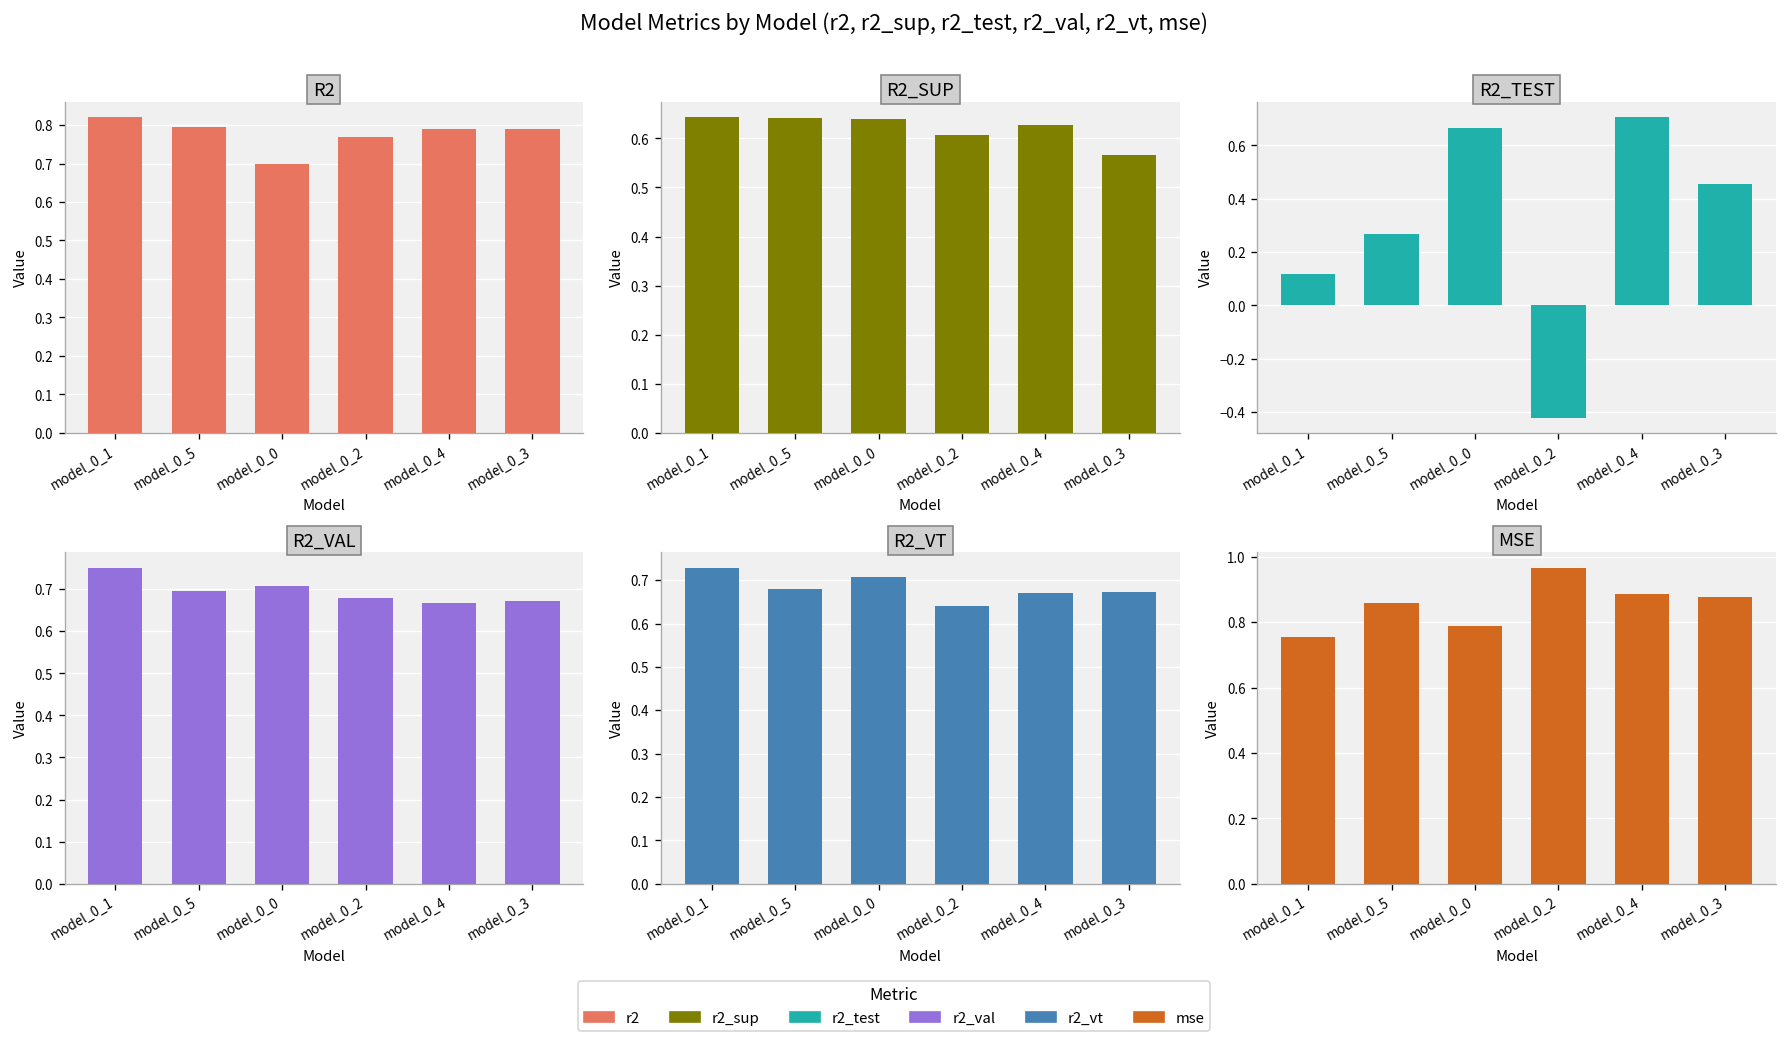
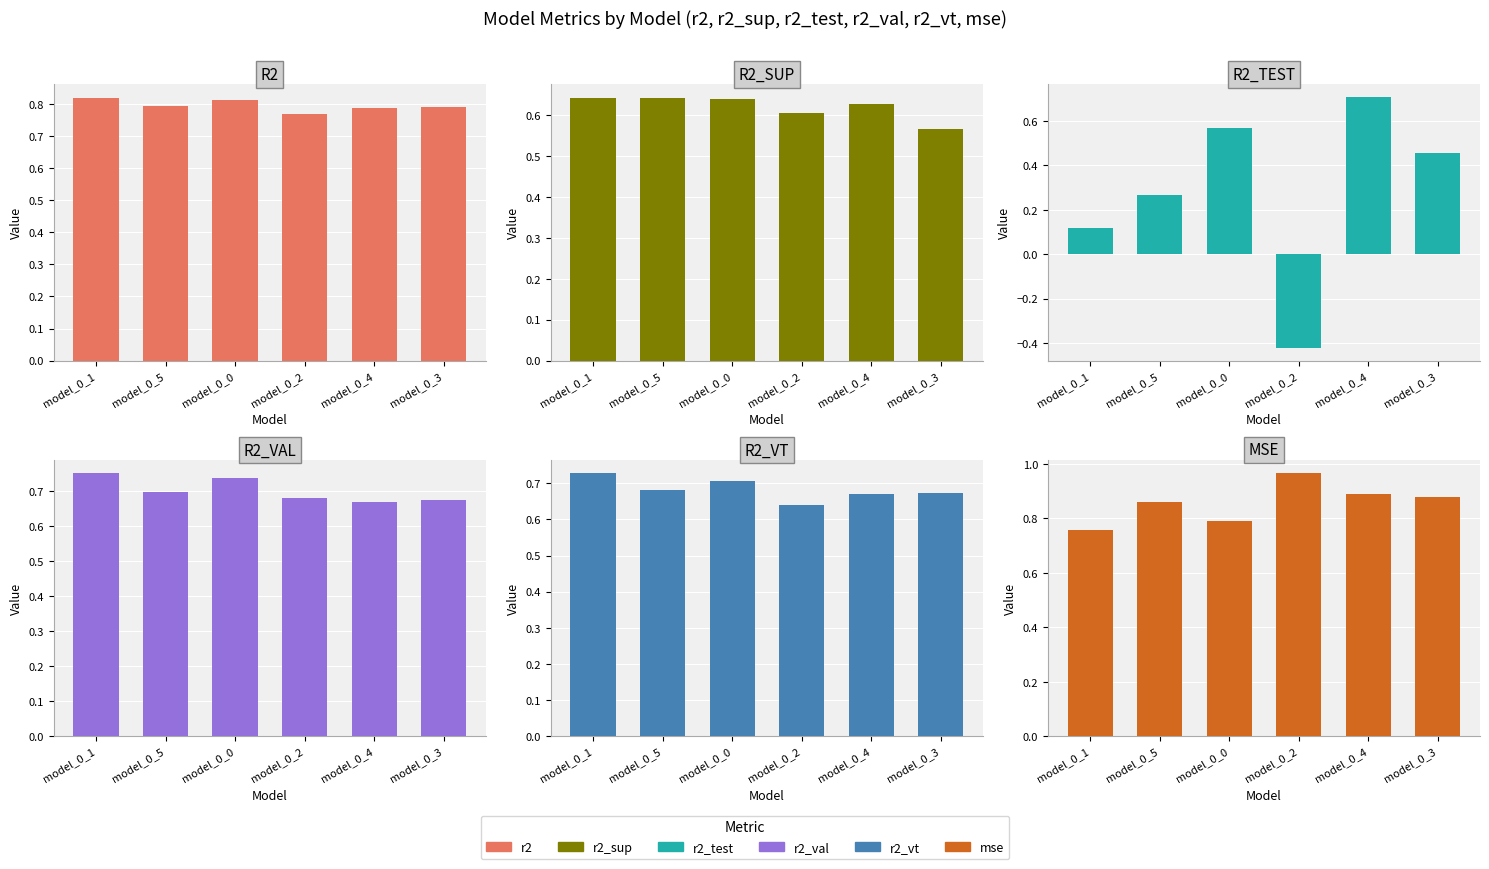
  {
    "R2": {
      "model_0_1": 0.82,
      "model_0_5": 0.80,
-     "model_0_0": 0.70,
+     "model_0_0": 0.81,
      "model_0_2": 0.77,
      "model_0_4": 0.79,
      "model_0_3": 0.79
    },
    "R2_SUP": {
      "model_0_1": 0.64,
      "model_0_5": 0.64,
      "model_0_0": 0.64,
      "model_0_2": 0.61,
      "model_0_4": 0.63,
      "model_0_3": 0.57
    },
    "R2_TEST": {
      "model_0_1": 0.12,
      "model_0_5": 0.27,
-     "model_0_0": 0.67,
+     "model_0_0": 0.57,
      "model_0_2": -0.42,
      "model_0_4": 0.71,
      "model_0_3": 0.46
    },
    "R2_VAL": {
      "model_0_1": 0.75,
      "model_0_5": 0.70,
-     "model_0_0": 0.71,
+     "model_0_0": 0.74,
      "model_0_2": 0.68,
      "model_0_4": 0.67,
      "model_0_3": 0.67
    },
    "R2_VT": {
      "model_0_1": 0.73,
      "model_0_5": 0.68,
      "model_0_0": 0.71,
      "model_0_2": 0.64,
      "model_0_4": 0.67,
      "model_0_3": 0.67
    },
    "MSE": {
      "model_0_1": 0.76,
      "model_0_5": 0.86,
      "model_0_0": 0.79,
      "model_0_2": 0.97,
      "model_0_4": 0.89,
      "model_0_3": 0.88
    }
  }
